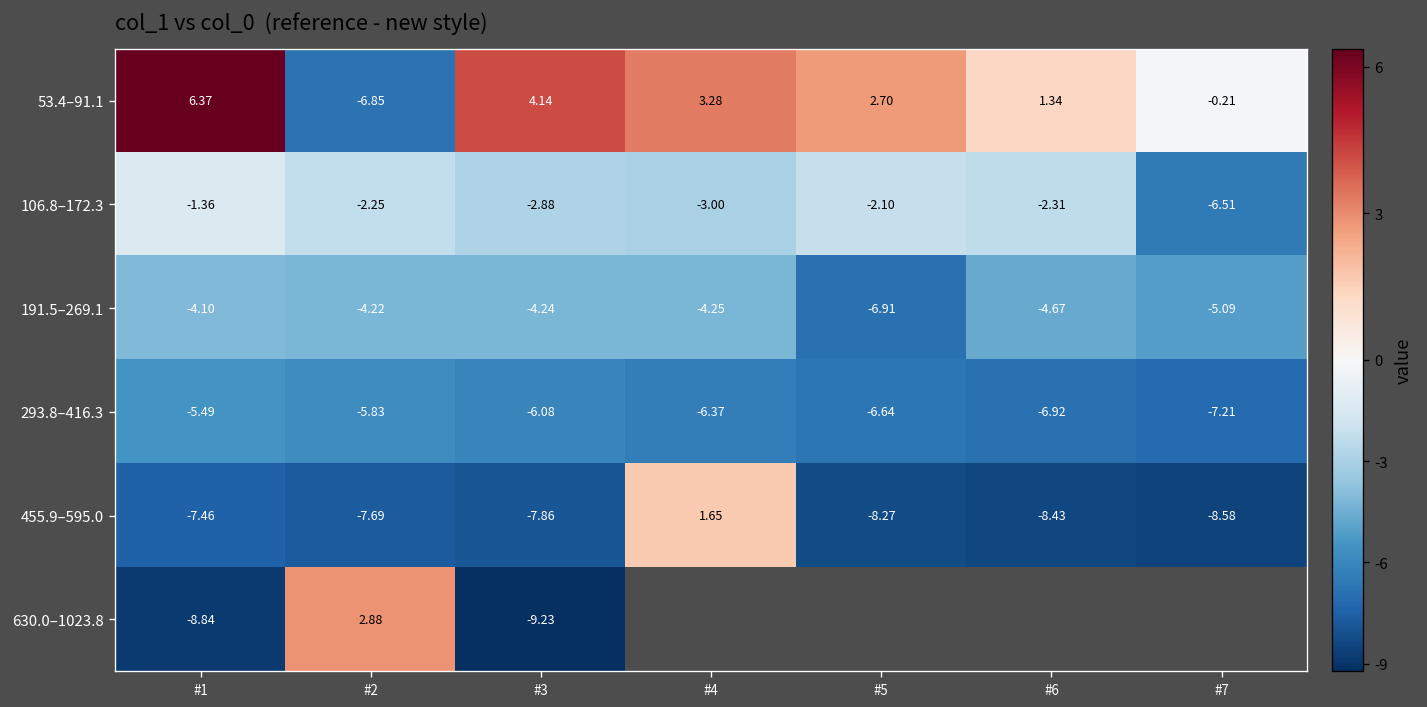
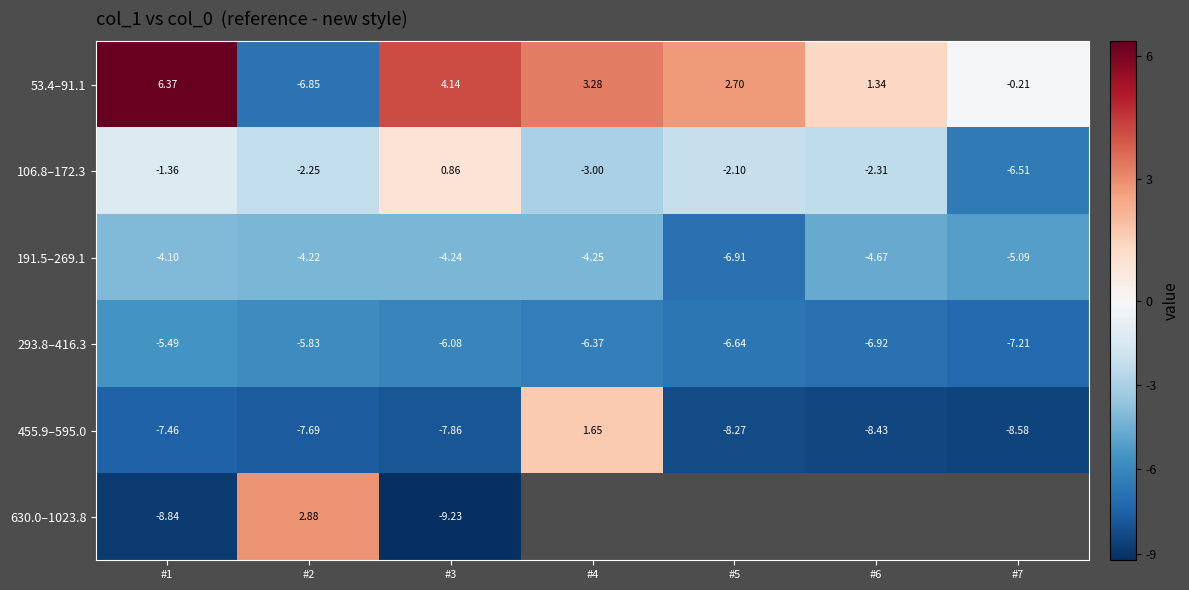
  {
    "53.4–91.1": {
      "#1": 6.37,
      "#2": -6.85,
      "#3": 4.14,
      "#4": 3.28,
      "#5": 2.70,
      "#6": 1.34,
      "#7": -0.21
    },
    "106.8–172.3": {
      "#1": -1.36,
      "#2": -2.25,
-     "#3": -2.88,
+     "#3": 0.86,
      "#4": -3.00,
      "#5": -2.10,
      "#6": -2.31,
      "#7": -6.51
    },
    "191.5–269.1": {
      "#1": -4.10,
      "#2": -4.22,
      "#3": -4.24,
      "#4": -4.25,
      "#5": -6.91,
      "#6": -4.67,
      "#7": -5.09
    },
    "293.8–416.3": {
      "#1": -5.49,
      "#2": -5.83,
      "#3": -6.08,
      "#4": -6.37,
      "#5": -6.64,
      "#6": -6.92,
      "#7": -7.21
    },
    "455.9–595.0": {
      "#1": -7.46,
      "#2": -7.69,
      "#3": -7.86,
      "#4": 1.65,
      "#5": -8.27,
      "#6": -8.43,
      "#7": -8.58
    },
    "630.0–1023.8": {
      "#1": -8.84,
      "#2": 2.88,
      "#3": -9.23
    }
  }
